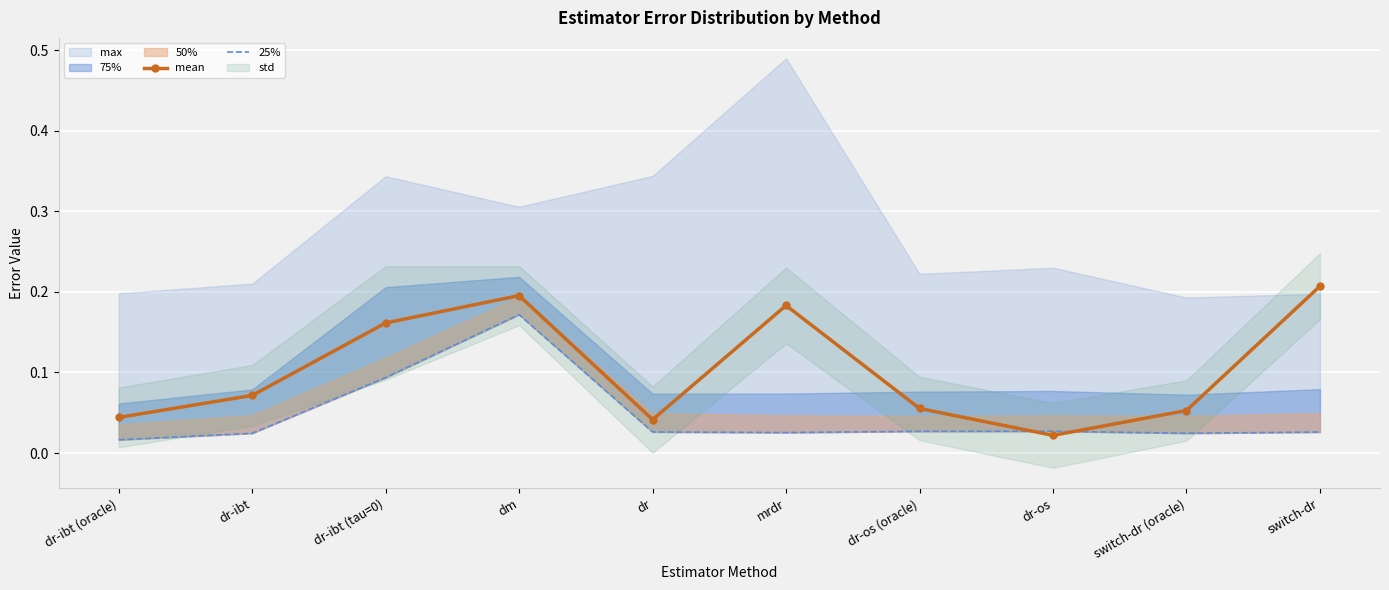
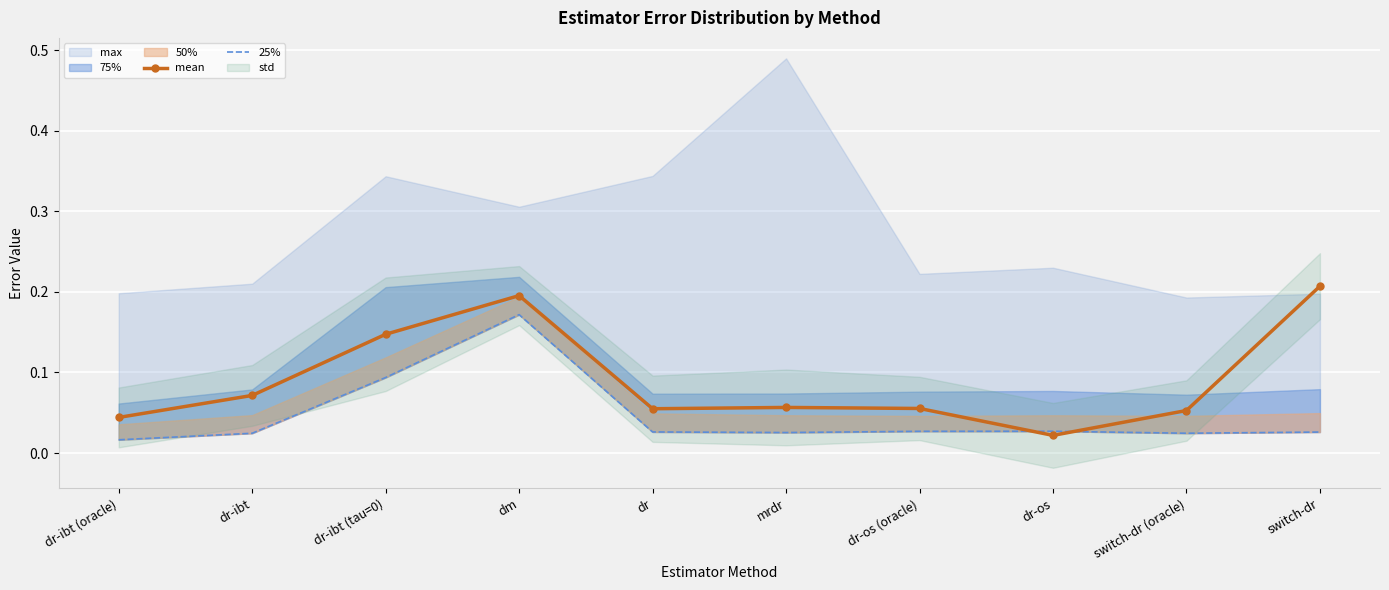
  {
    "mean": {
      "dr-ibt (oracle)": 0.04,
      "dr-ibt": 0.07,
-     "dr-ibt (tau=0)": 0.16,
-     "dr": 0.04,
-     "mrdr": 0.18,
+     "dr-ibt (tau=0)": 0.15,
+     "dr": 0.05,
+     "mrdr": 0.06,
      "dr-os (oracle)": 0.06,
      "dr-os": 0.02,
      "switch-dr (oracle)": 0.05,
      "switch-dr": 0.21
    }
  }
